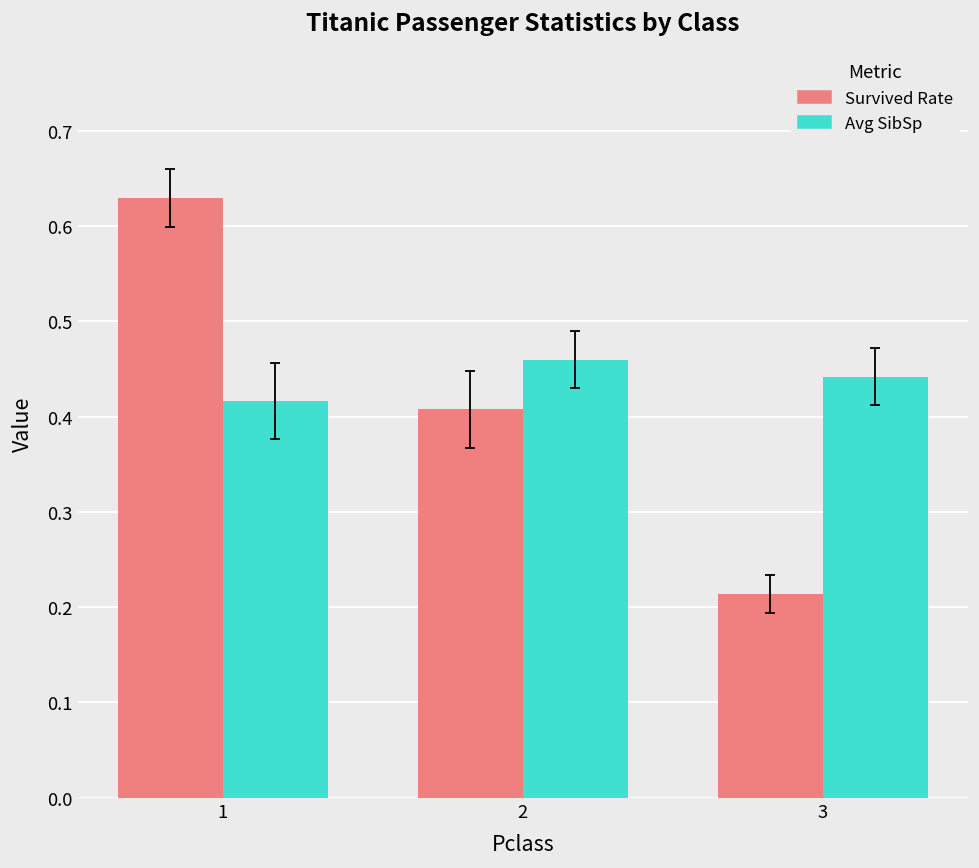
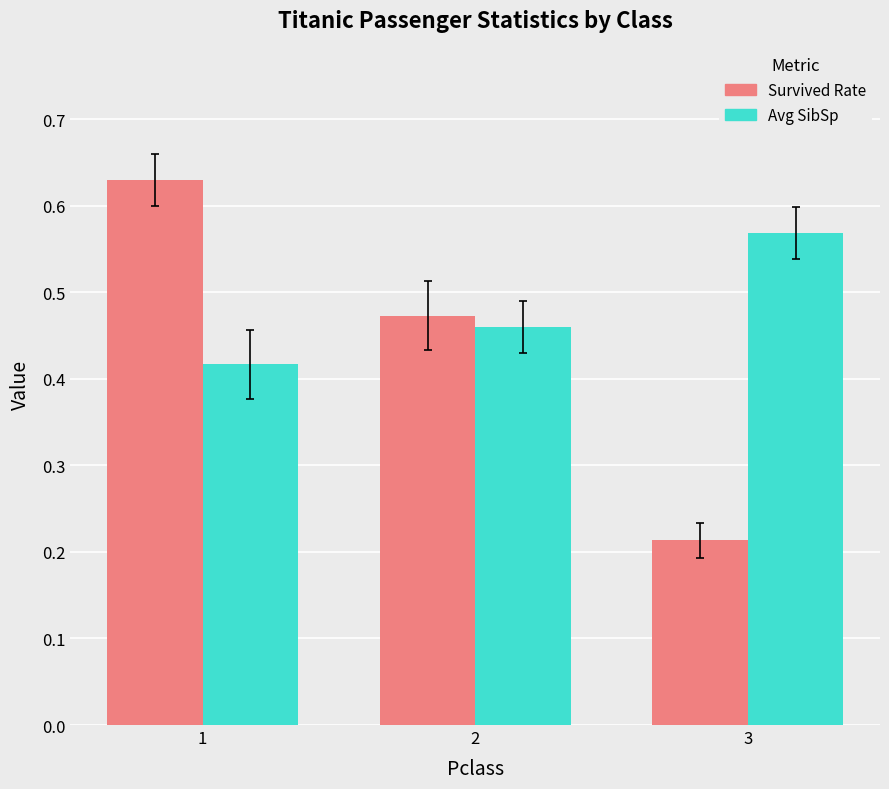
  {
    "Survived Rate": {
      "1": 0.63,
-     "2": 0.41,
+     "2": 0.47,
      "3": 0.21
    },
    "Avg SibSp": {
      "1": 0.42,
      "2": 0.46,
-     "3": 0.44
+     "3": 0.57
    }
  }
